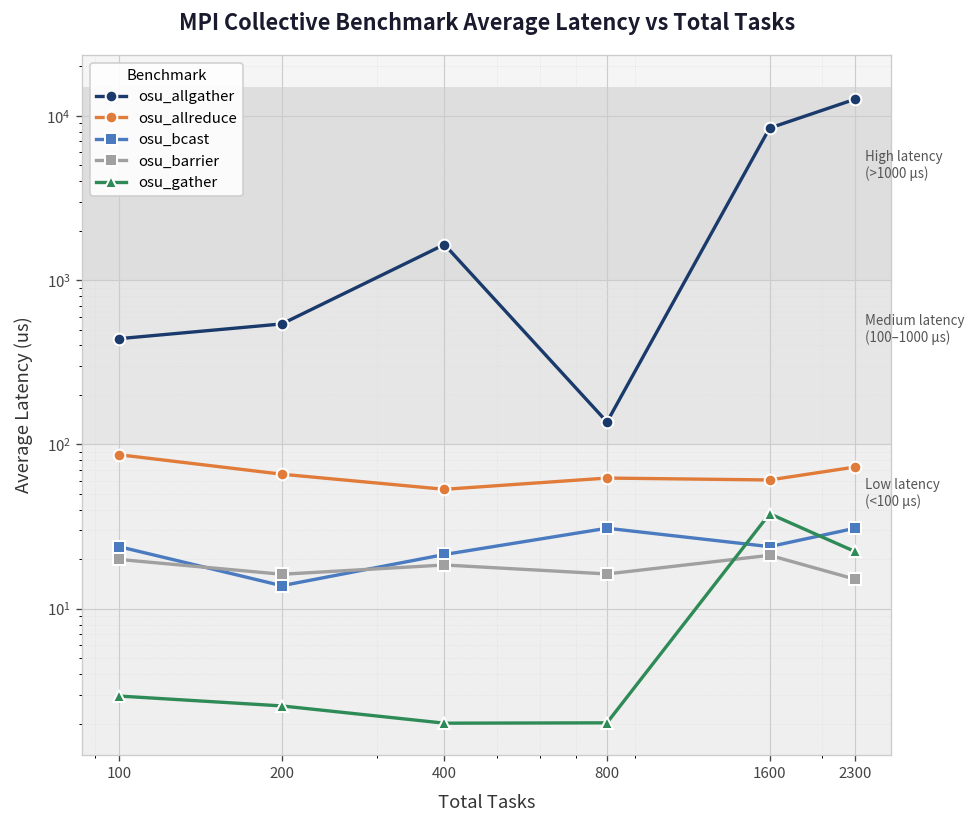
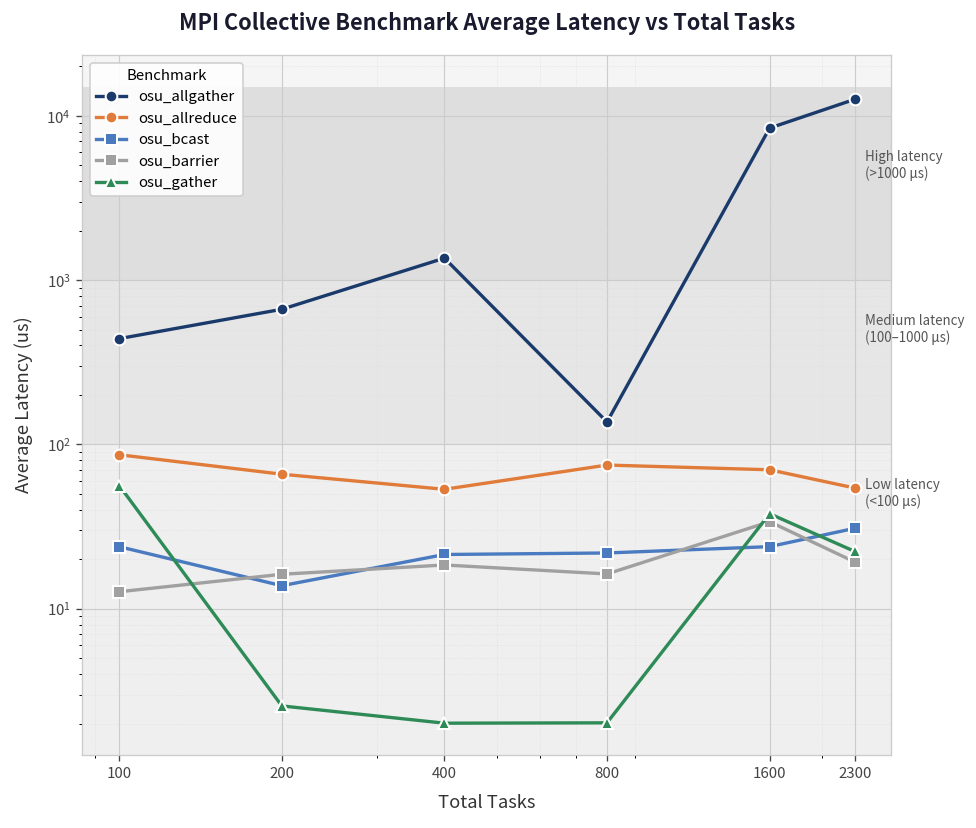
  {
    "osu_allgather": {
      "100": 440,
-     "200": 540,
-     "400": 1600,
+     "200": 700,
+     "400": 1400,
      "800": 140,
      "1600": 8000,
      "2300": 13000
    },
    "osu_allreduce": {
      "100": 90,
      "200": 70,
      "400": 53,
-     "800": 60,
-     "1600": 60,
-     "2300": 70
+     "800": 70,
+     "1600": 70,
+     "2300": 54
    },
    "osu_bcast": {
      "100": 24,
      "200": 14,
      "400": 21,
-     "800": 31,
+     "800": 22,
      "1600": 24,
      "2300": 31
    },
    "osu_barrier": {
-     "100": 20,
+     "100": 13,
      "200": 16,
      "400": 18,
      "800": 16,
-     "1600": 21,
-     "2300": 15
+     "1600": 34,
+     "2300": 19
    },
    "osu_gather": {
-     "100": 2.9,
+     "100": 56,
      "200": 2.6,
      "400": 2.0,
      "800": 2.0,
      "1600": 38,
      "2300": 22
    }
  }
